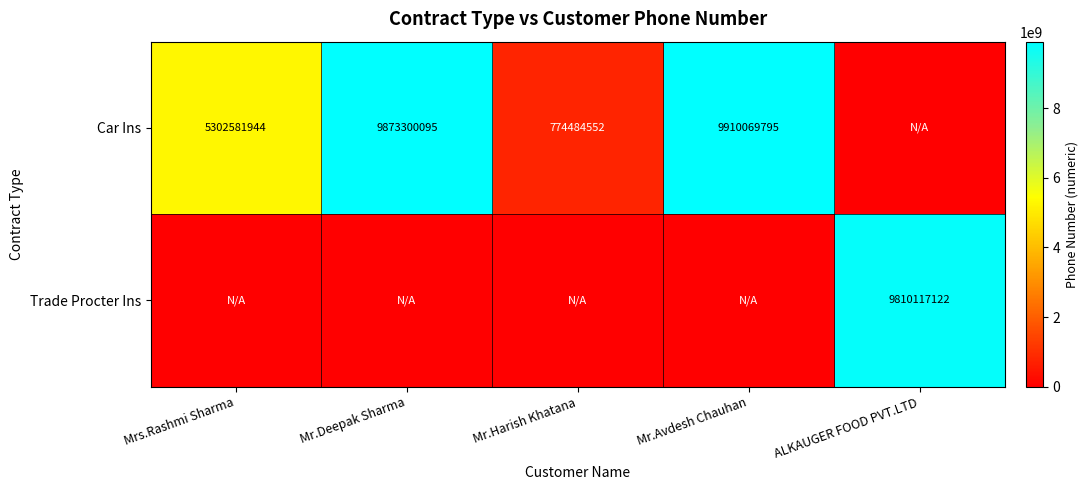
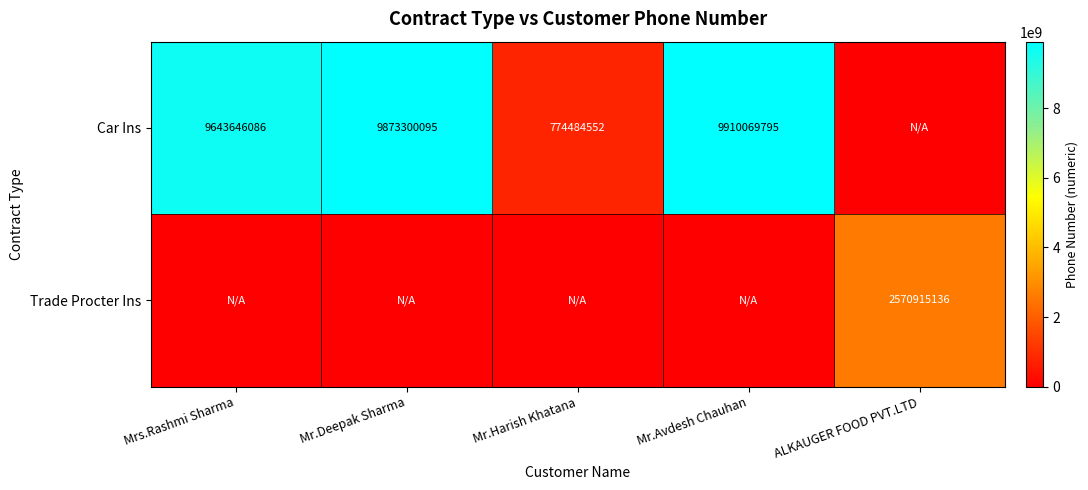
  {
    "Car Ins": {
-     "Mrs.Rashmi Sharma": 5302581944,
+     "Mrs.Rashmi Sharma": 9643646086,
      "Mr.Deepak Sharma": 9873300095,
      "Mr.Harish Khatana": 774484552,
      "Mr.Avdesh Chauhan": 9910069795
    },
    "Trade Procter Ins": {
-     "ALKAUGER FOOD PVT.LTD": 9810117122
+     "ALKAUGER FOOD PVT.LTD": 2570915136
    }
  }
